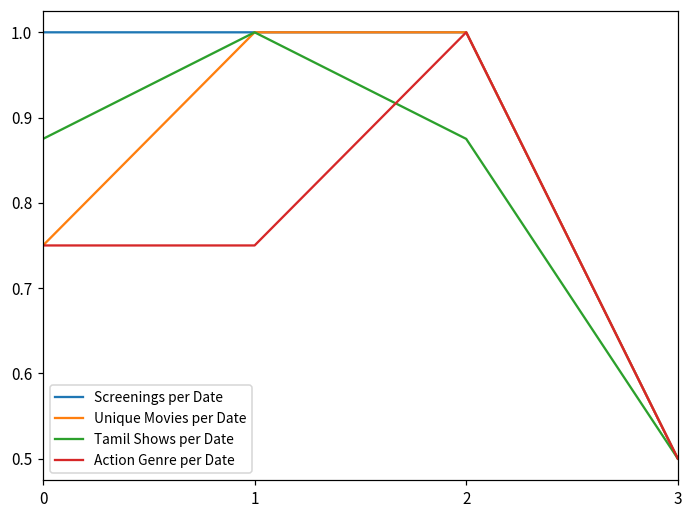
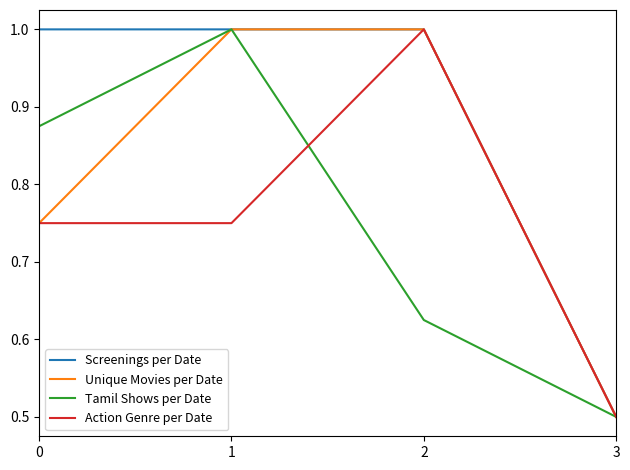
  {
    "Screenings per Date": {
      "0": 1.00
    },
    "Tamil Shows per Date": {
      "0": 0.88,
-     "2": 0.88
+     "2": 0.63
    },
    "Action Genre per Date": {
      "1": 0.75
    }
  }
